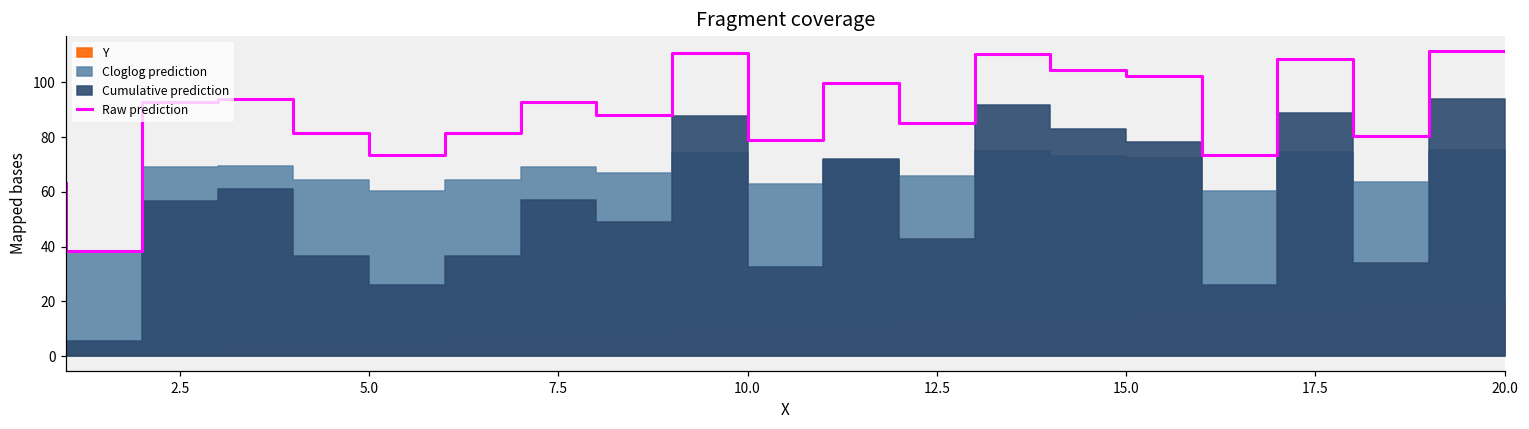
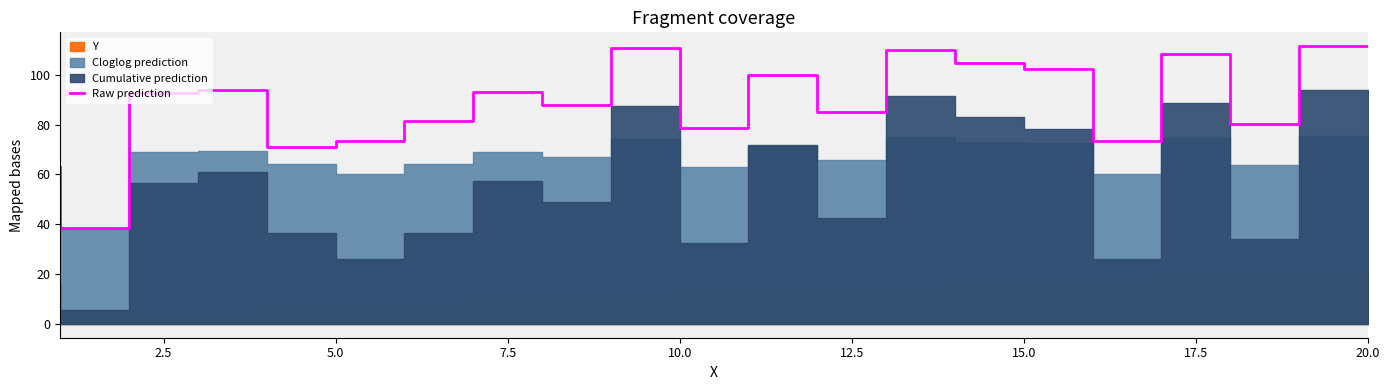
  {
    "Raw prediction": {
-     "5.0": 81,
+     "5.0": 71,
      "10.0": 111,
      "15.0": 105,
      "20.0": 112
    }
  }
